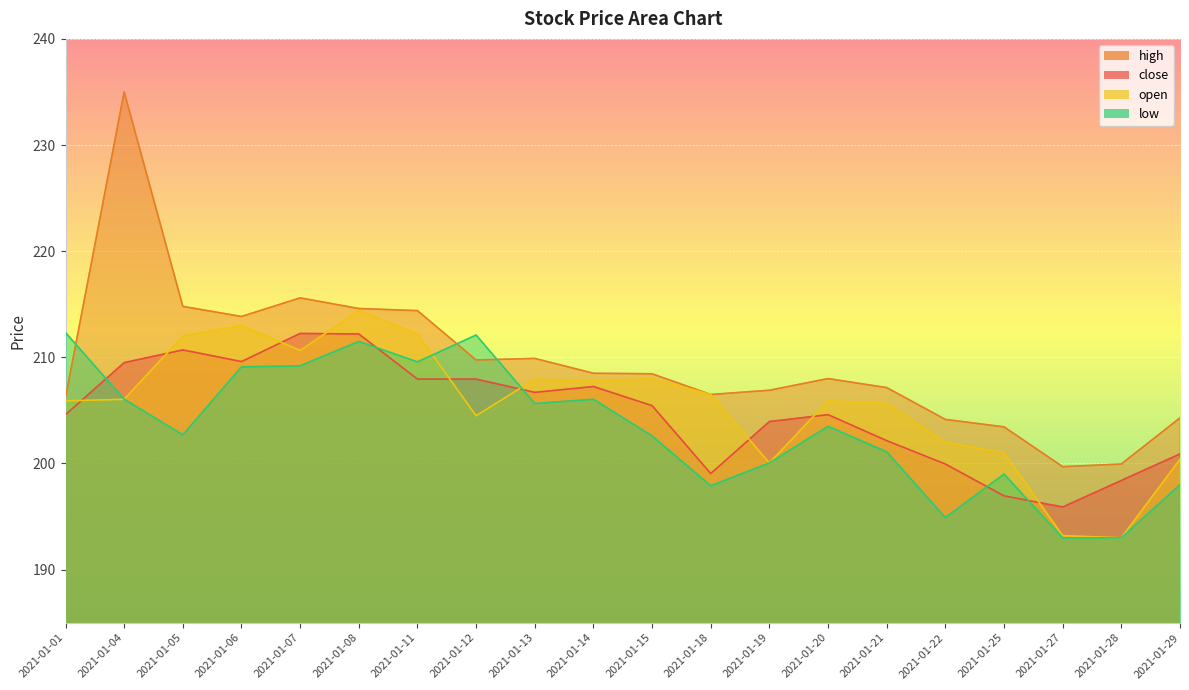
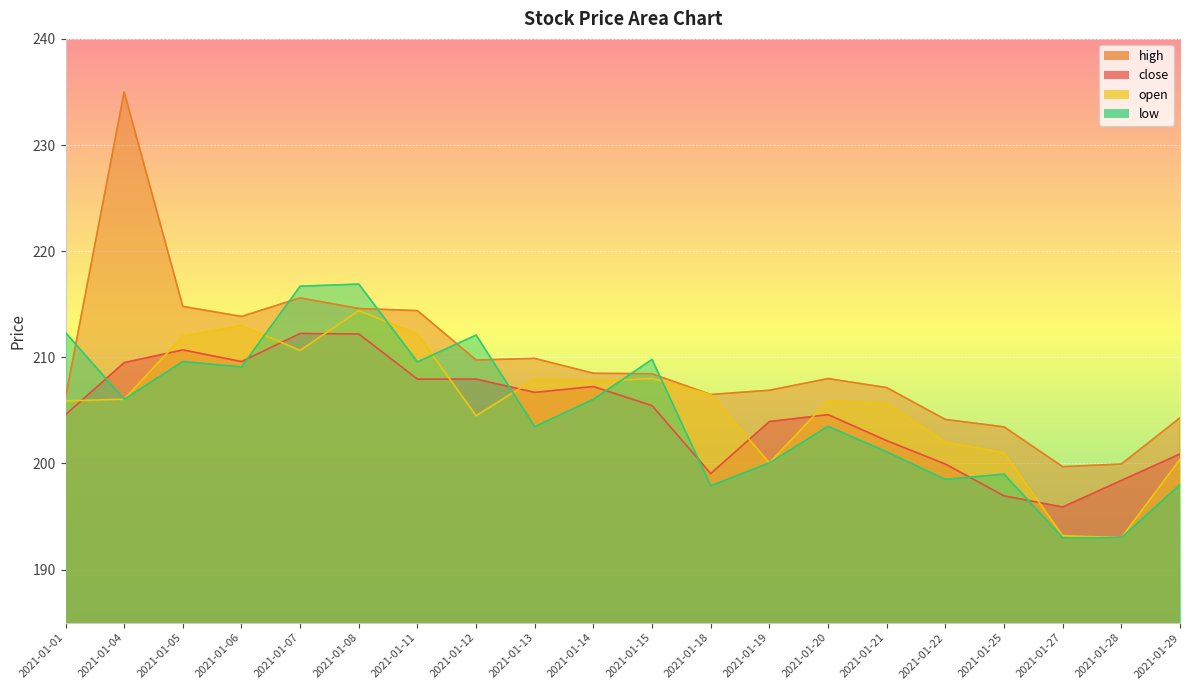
  {
    "low": {
      "2021-01-01": 212.3,
-     "2021-01-05": 202.7,
+     "2021-01-05": 209.6,
      "2021-01-06": 209.1,
-     "2021-01-07": 209.2,
-     "2021-01-08": 211.5,
+     "2021-01-07": 216.7,
+     "2021-01-08": 216.9,
      "2021-01-11": 209.6,
      "2021-01-12": 212.1,
-     "2021-01-13": 205.7,
+     "2021-01-13": 203.5,
      "2021-01-14": 206.1,
-     "2021-01-15": 202.6,
+     "2021-01-15": 209.8,
      "2021-01-18": 197.9,
      "2021-01-20": 203.5,
      "2021-01-21": 201.1,
-     "2021-01-22": 194.9,
+     "2021-01-22": 198.5,
      "2021-01-25": 199.0,
      "2021-01-29": 198.0
    }
  }
